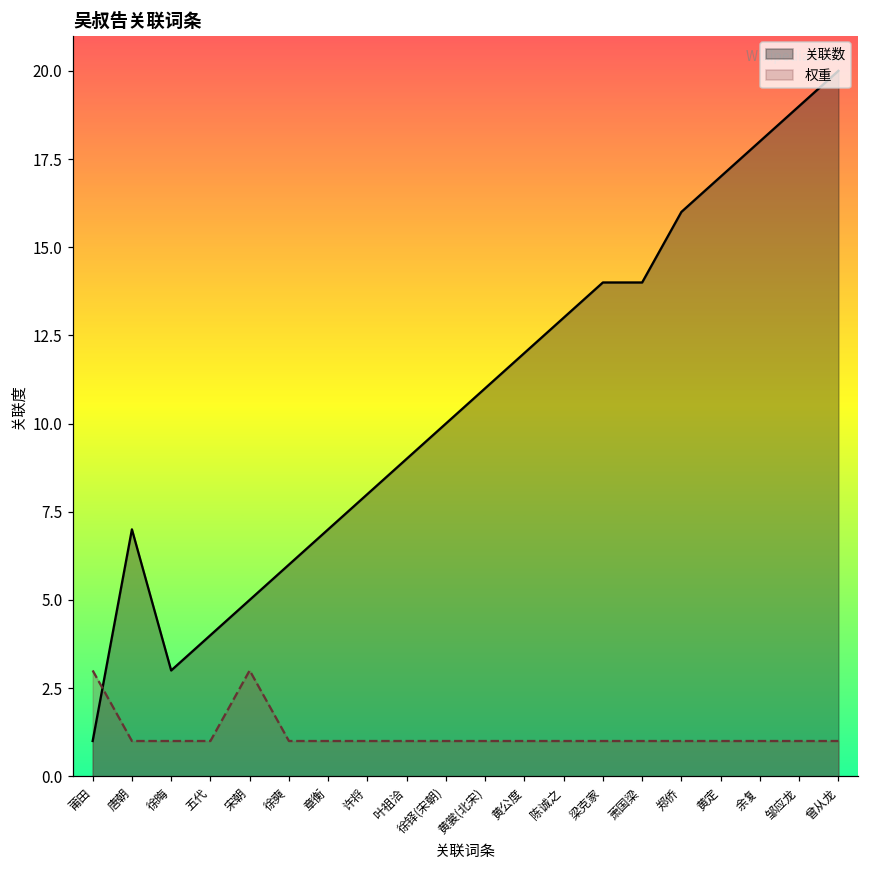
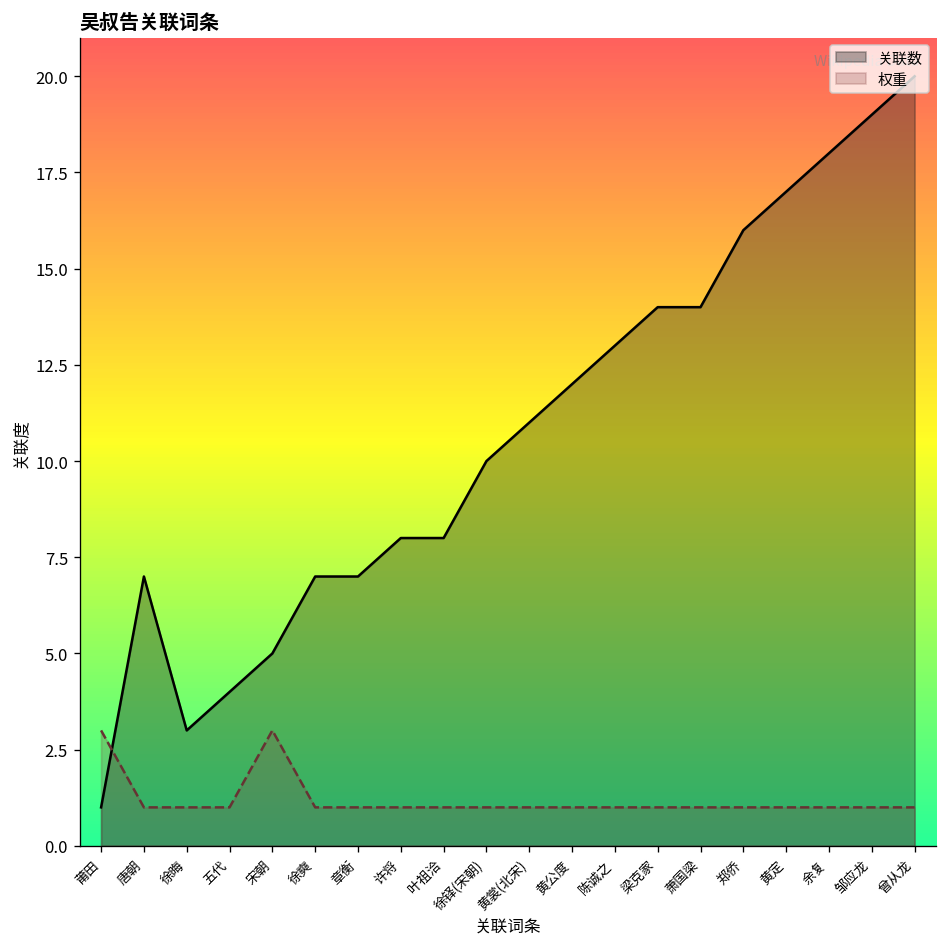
  {
    "关联数": {
      "莆田": 1,
      "唐朝": 7,
      "徐晦": 3,
      "五代": 4,
      "宋朝": 5,
-     "徐奭": 6,
+     "徐奭": 7,
      "章衡": 7,
      "许将": 8,
-     "叶祖洽": 9,
+     "叶祖洽": 8,
      "徐铎(宋朝)": 10,
      "黄裳(北宋)": 11,
      "黄公度": 12,
      "陈诚之": 13,
      "梁克家": 14,
      "萧国梁": 14,
      "郑侨": 16,
      "黄定": 17,
      "余复": 18,
      "邹应龙": 19
    },
    "权重": {
      "莆田": 3,
      "唐朝": 1,
      "徐晦": 1,
      "五代": 1,
      "宋朝": 3,
      "徐奭": 1,
      "章衡": 1,
      "许将": 1,
      "叶祖洽": 1,
      "徐铎(宋朝)": 1,
      "黄裳(北宋)": 1,
      "黄公度": 1,
      "陈诚之": 1,
      "梁克家": 1,
      "萧国梁": 1,
      "郑侨": 1,
      "黄定": 1,
      "余复": 1,
      "邹应龙": 1,
      "曾从龙": 1
    }
  }
